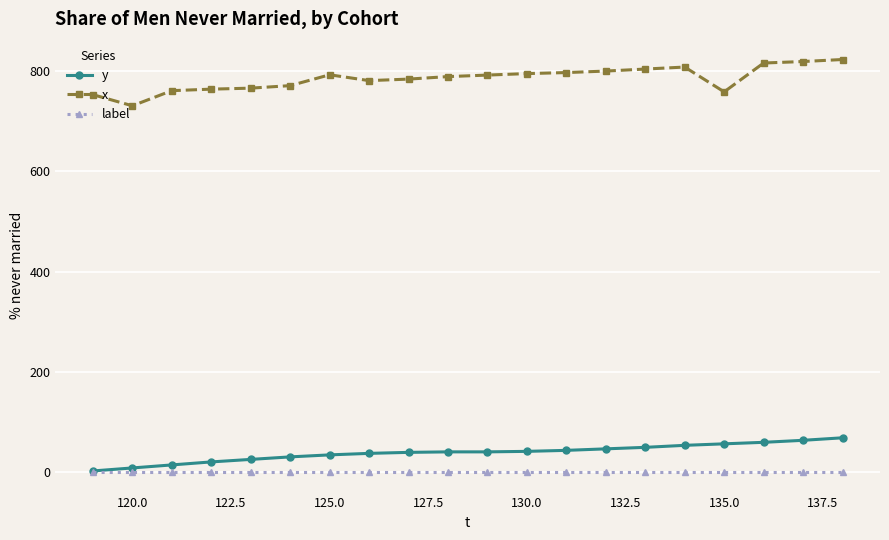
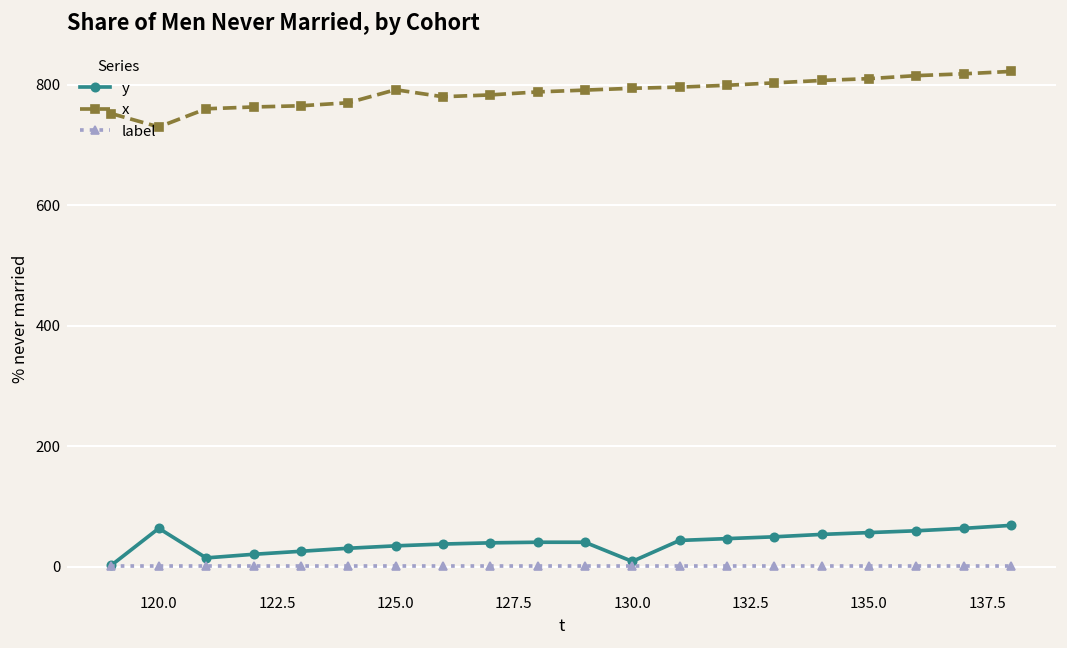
  {
    "y": {
-     "120.0": 10,
+     "120.0": 60,
      "125.0": 40,
-     "130.0": 40,
+     "130.0": 10,
      "135.0": 60
    },
    "x": {
      "120.0": 730,
      "125.0": 790,
      "130.0": 790,
-     "135.0": 760
+     "135.0": 810
    },
    "label": {
      "120.0": 0,
      "125.0": 0,
      "130.0": 0,
      "135.0": 0
    }
  }
